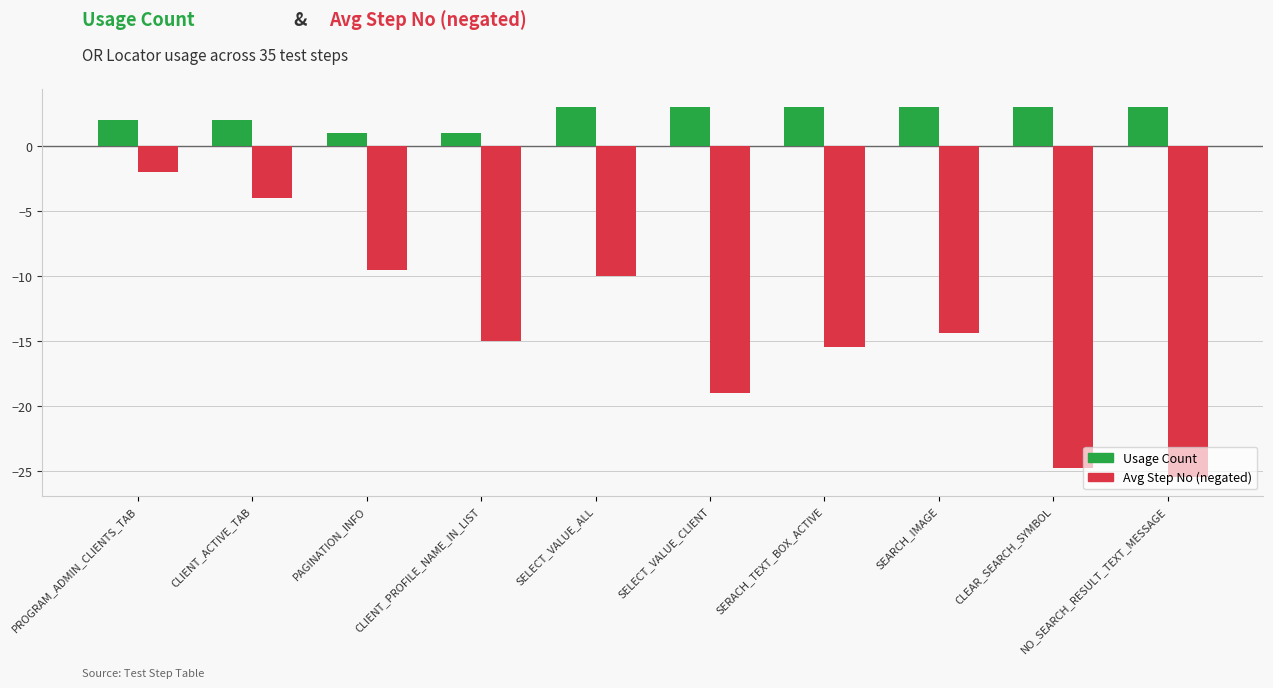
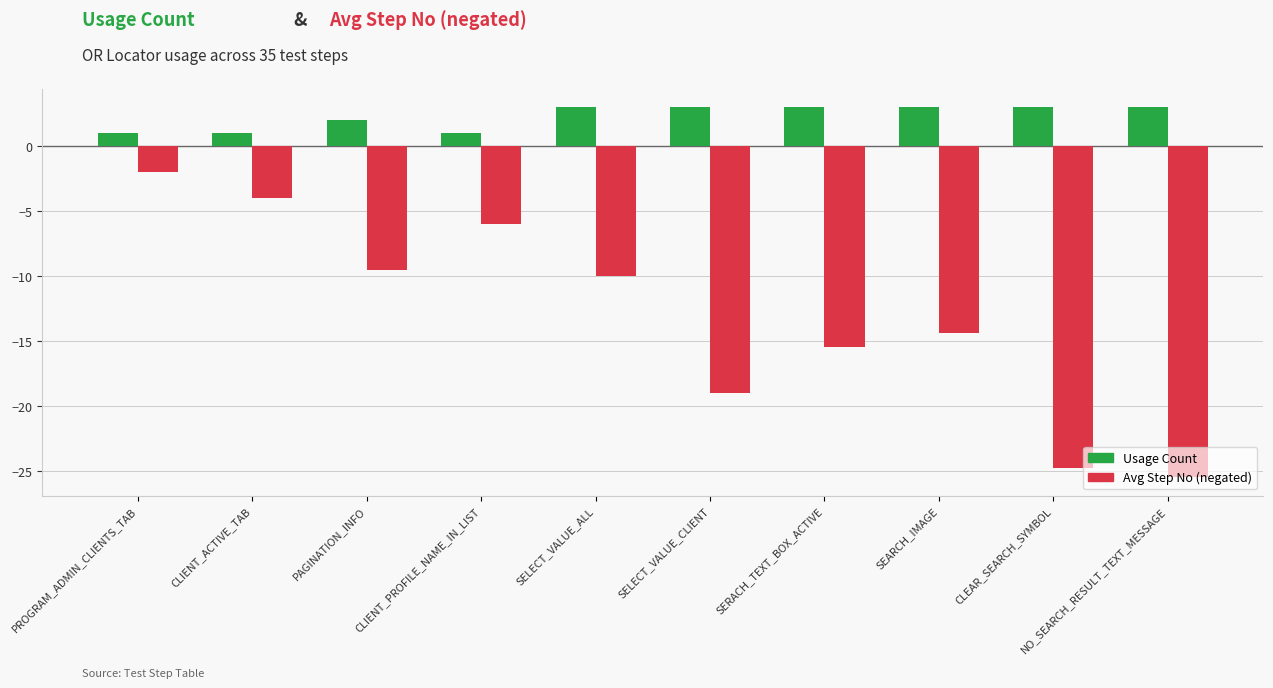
  {
    "Usage Count": {
-     "PROGRAM_ADMIN_CLIENTS_TAB": 2,
-     "CLIENT_ACTIVE_TAB": 2,
-     "PAGINATION_INFO": 1,
+     "PROGRAM_ADMIN_CLIENTS_TAB": 1,
+     "CLIENT_ACTIVE_TAB": 1,
+     "PAGINATION_INFO": 2,
      "CLIENT_PROFILE_NAME_IN_LIST": 1,
      "SELECT_VALUE_ALL": 3,
      "SELECT_VALUE_CLIENT": 3,
      "SERACH_TEXT_BOX_ACTIVE": 3,
      "SEARCH_IMAGE": 3,
      "CLEAR_SEARCH_SYMBOL": 3,
      "NO_SEARCH_RESULT_TEXT_MESSAGE": 3
    },
    "Avg Step No (negated)": {
      "PROGRAM_ADMIN_CLIENTS_TAB": -2.0,
      "CLIENT_ACTIVE_TAB": -4.0,
      "PAGINATION_INFO": -9.5,
-     "CLIENT_PROFILE_NAME_IN_LIST": -15.0,
+     "CLIENT_PROFILE_NAME_IN_LIST": -6.0,
      "SELECT_VALUE_ALL": -10.0,
      "SELECT_VALUE_CLIENT": -19.0,
      "SERACH_TEXT_BOX_ACTIVE": -15.5,
      "SEARCH_IMAGE": -14.4,
      "CLEAR_SEARCH_SYMBOL": -24.8
    }
  }
